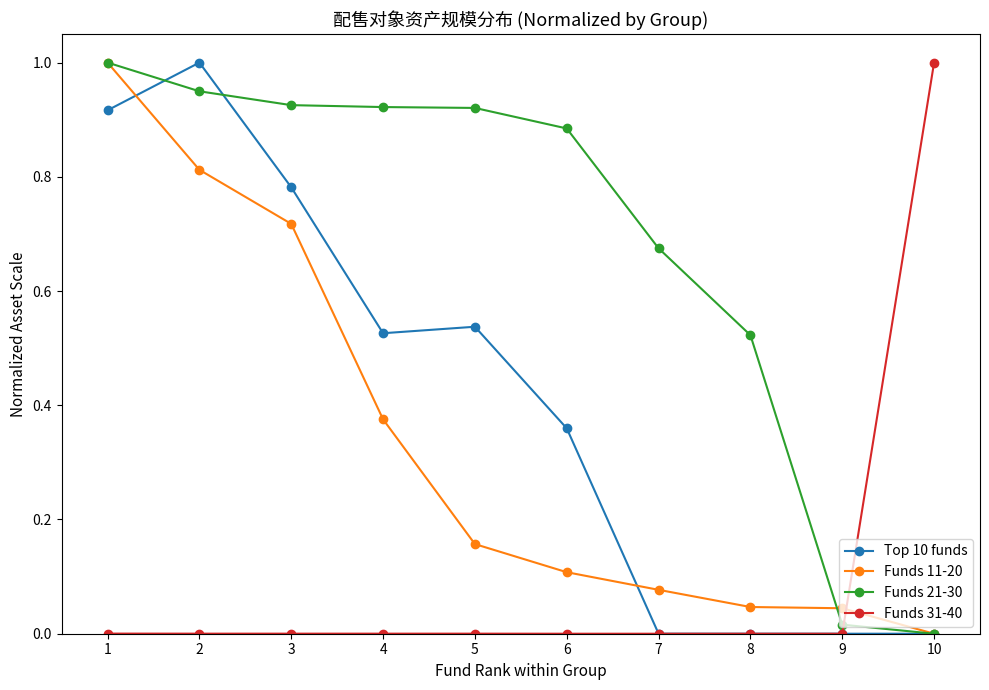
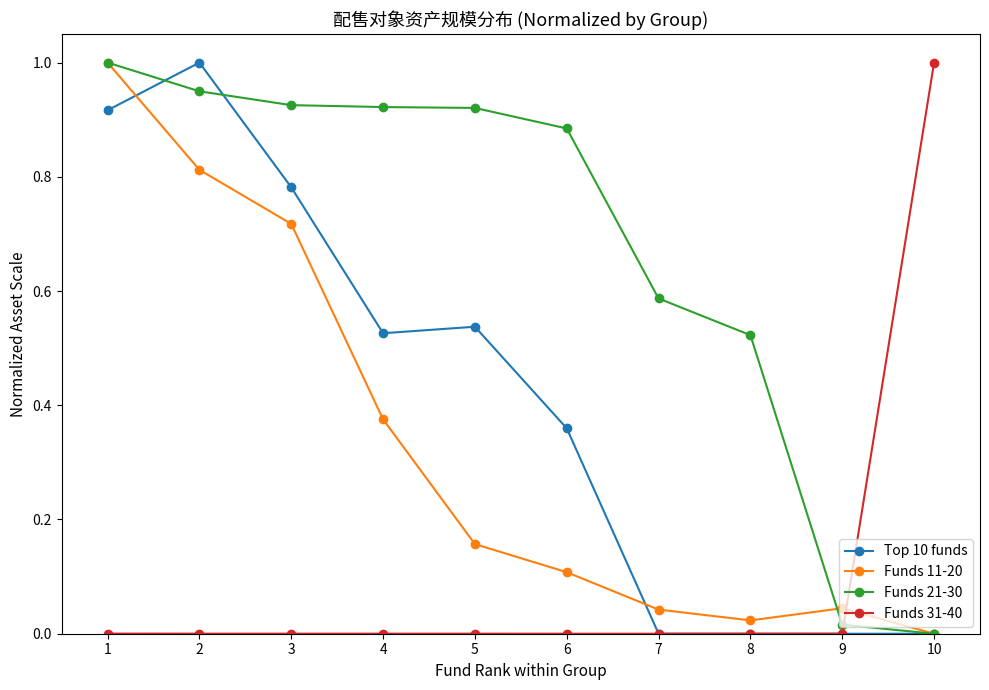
  {
    "Top 10 funds": {
      "1": 0.92,
      "2": 1.00,
      "3": 0.78,
      "4": 0.53,
      "5": 0.54,
      "6": 0.36
    },
    "Funds 11-20": {
      "2": 0.81,
      "3": 0.72,
      "4": 0.38,
      "5": 0.16,
      "6": 0.11,
-     "7": 0.08,
-     "8": 0.05
+     "7": 0.04,
+     "8": 0.02
    },
    "Funds 21-30": {
      "2": 0.95,
      "3": 0.93,
      "4": 0.92,
      "5": 0.92,
      "6": 0.88,
-     "7": 0.67,
+     "7": 0.59,
      "8": 0.52
    },
    "Funds 31-40": {
      "1": 0.00,
      "2": 0.00,
      "3": 0.00,
      "4": 0.00,
      "5": 0.00,
      "6": 0.00,
      "10": 1.00
    }
  }
